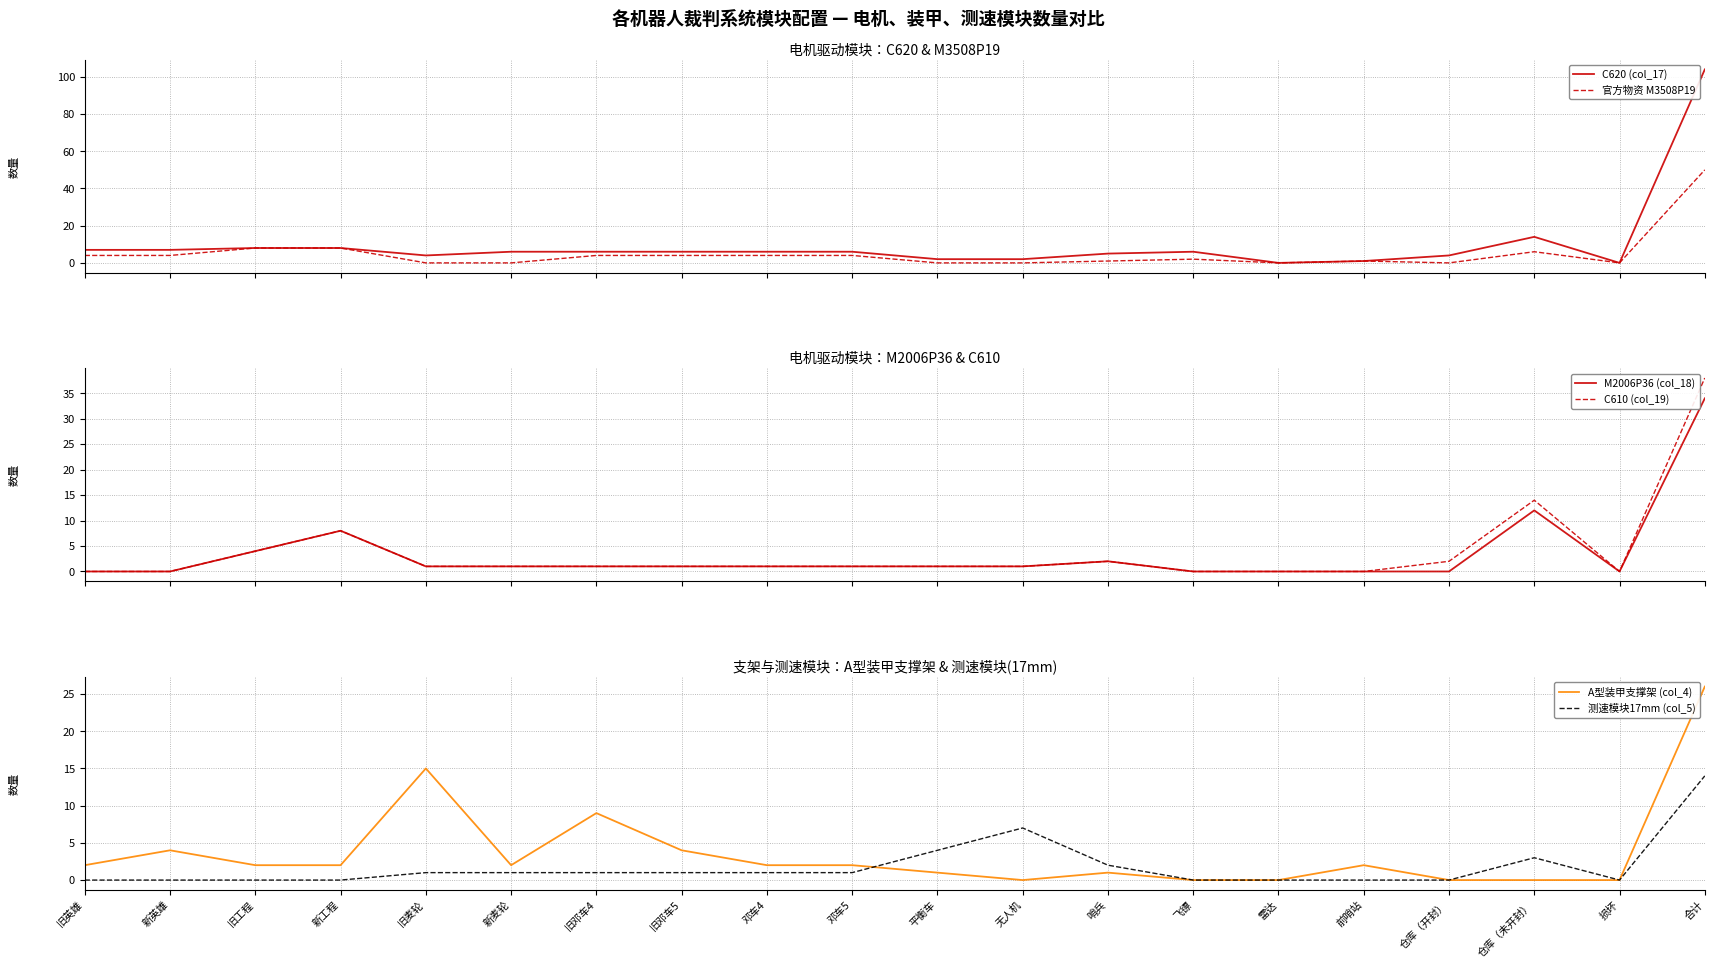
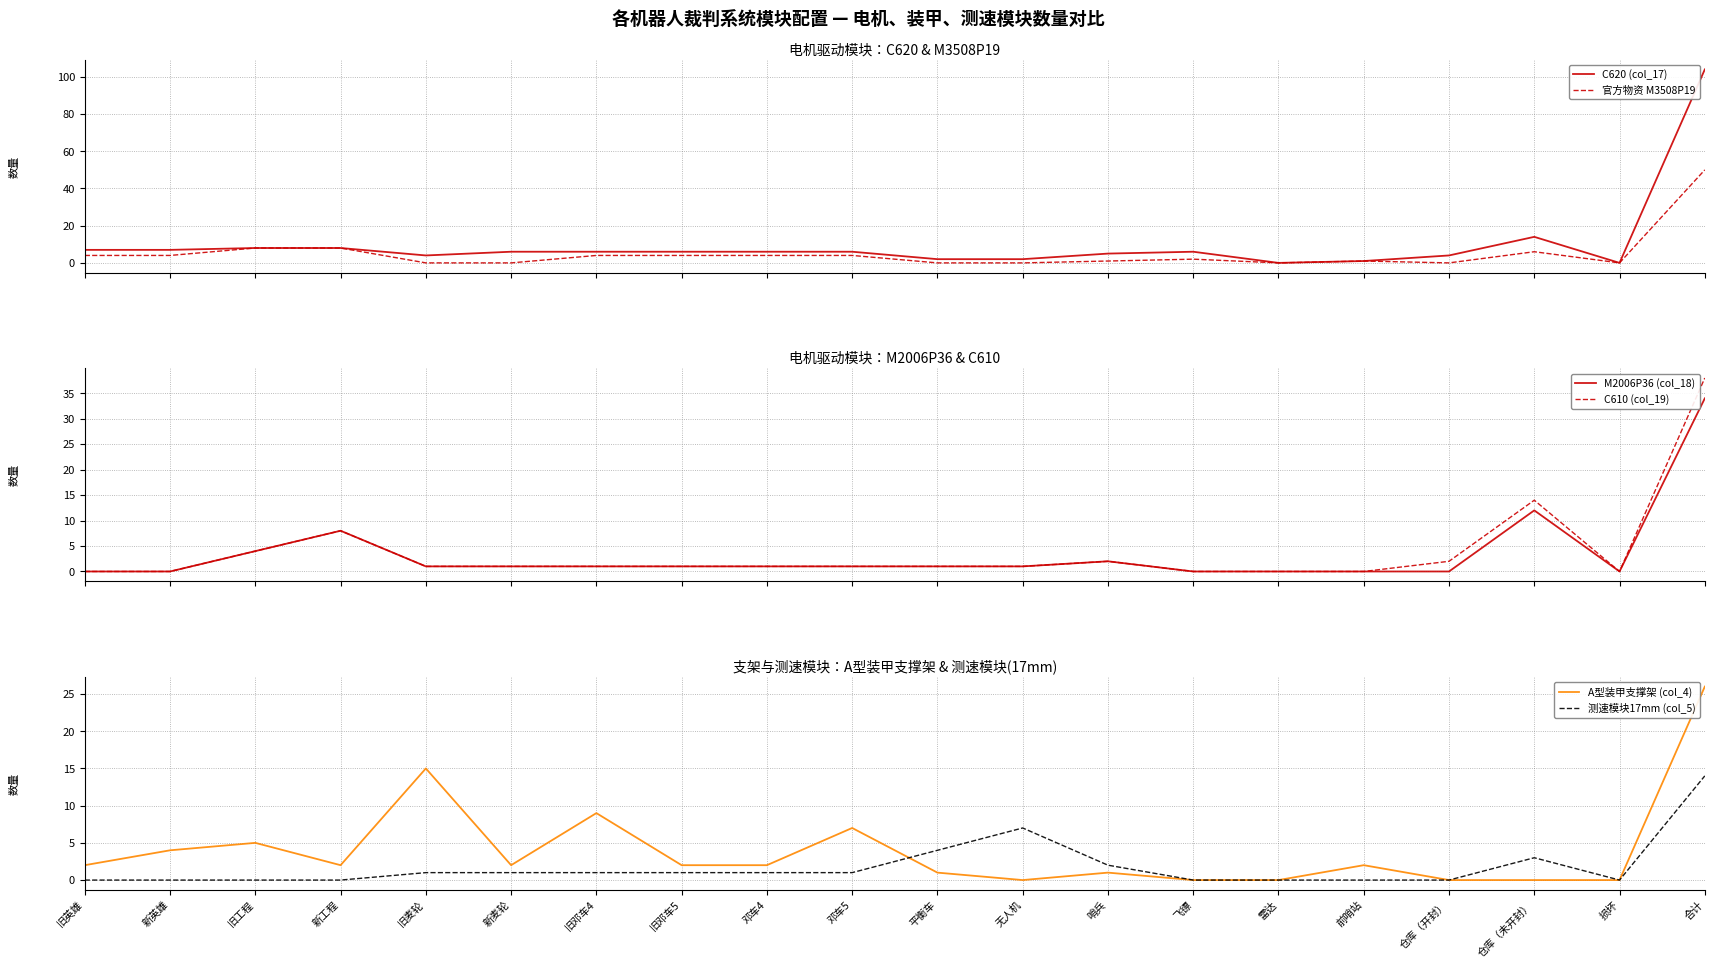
  {
    "支架与测速模块：A型装甲支撑架 & 测速模块(17mm)": {
      "A型装甲支撑架 (col_4)": {
        "旧英雄": 2,
        "新英雄": 4,
-       "旧工程": 2,
+       "旧工程": 5,
        "新工程": 2,
        "旧麦轮": 15,
        "新麦轮": 2,
        "旧邓车4": 9,
-       "旧邓车5": 4,
+       "旧邓车5": 2,
        "邓车4": 2,
-       "邓车5": 2,
+       "邓车5": 7,
        "平衡车": 1,
        "无人机": 0,
        "哨兵": 1,
        "前哨站": 2,
        "仓库（未开封）": 0,
        "合计": 26
      },
      "测速模块17mm (col_5)": {
        "旧英雄": 0,
        "新英雄": 0,
        "旧工程": 0,
        "新工程": 0,
        "旧麦轮": 1,
        "新麦轮": 1,
        "旧邓车4": 1,
        "旧邓车5": 1,
        "邓车4": 1,
        "邓车5": 1,
        "平衡车": 4,
        "无人机": 7,
        "哨兵": 2,
        "前哨站": 0,
        "仓库（未开封）": 3,
        "合计": 14
      }
    }
  }
